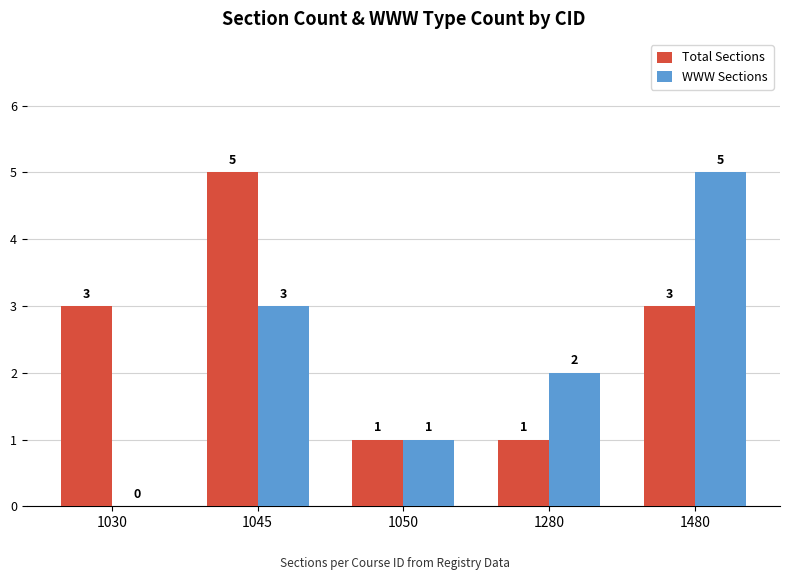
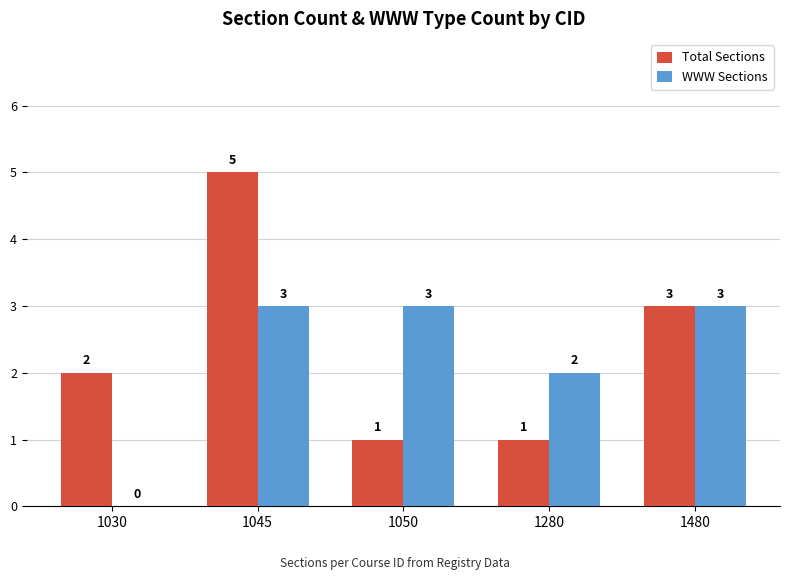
  {
    "Total Sections": {
-     "1030": 3,
+     "1030": 2,
      "1045": 5,
      "1050": 1,
      "1280": 1,
      "1480": 3
    },
    "WWW Sections": {
      "1030": 0,
      "1045": 3,
-     "1050": 1,
+     "1050": 3,
      "1280": 2,
-     "1480": 5
+     "1480": 3
    }
  }
